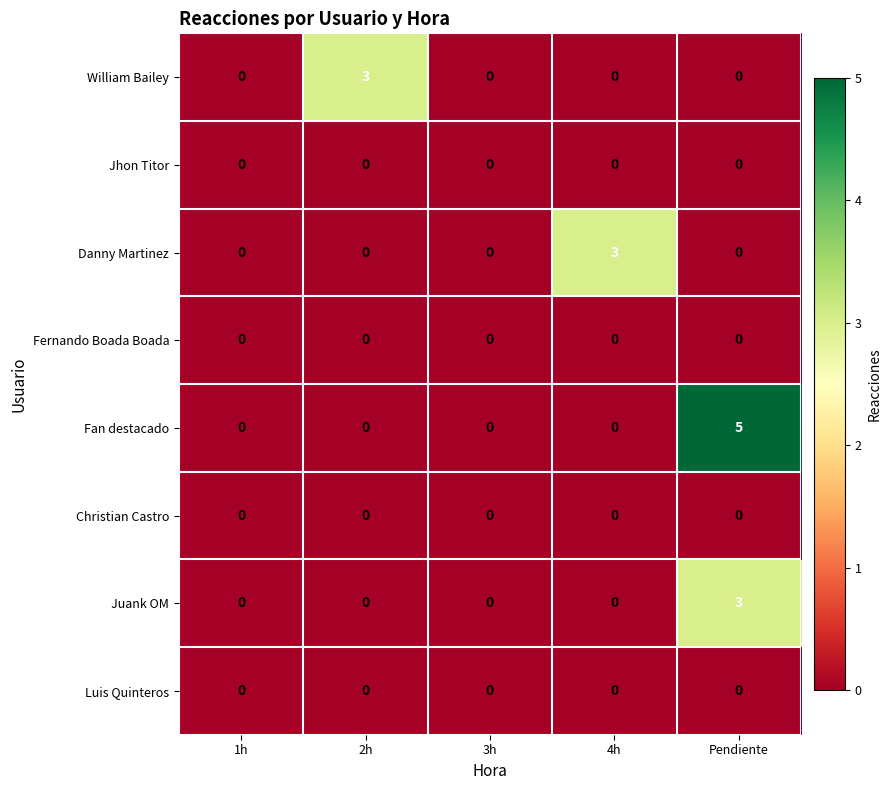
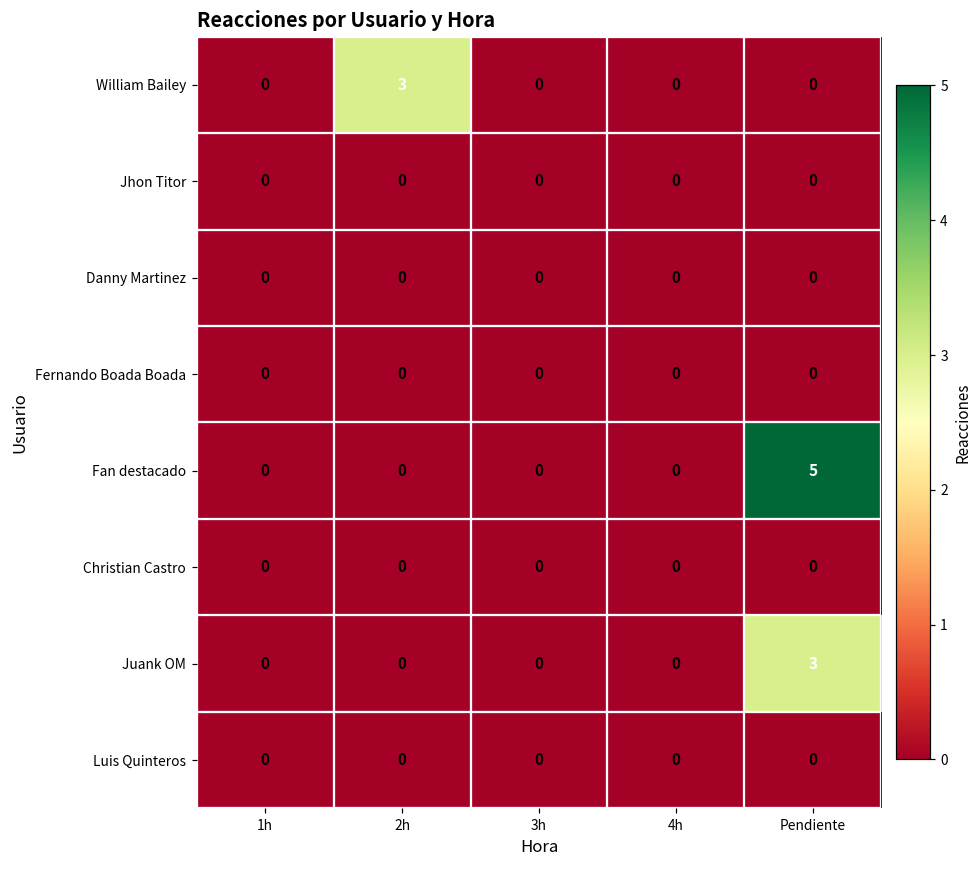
  {
    "William Bailey": {
      "1h": 0,
      "2h": 3,
      "3h": 0,
      "4h": 0,
      "Pendiente": 0
    },
    "Jhon Titor": {
      "1h": 0,
      "2h": 0,
      "3h": 0,
      "4h": 0,
      "Pendiente": 0
    },
    "Danny Martinez": {
      "1h": 0,
      "2h": 0,
      "3h": 0,
-     "4h": 3,
+     "4h": 0,
      "Pendiente": 0
    },
    "Fernando Boada Boada": {
      "1h": 0,
      "2h": 0,
      "3h": 0,
      "4h": 0,
      "Pendiente": 0
    },
    "Fan destacado": {
      "1h": 0,
      "2h": 0,
      "3h": 0,
      "4h": 0,
      "Pendiente": 5
    },
    "Christian Castro": {
      "1h": 0,
      "2h": 0,
      "3h": 0,
      "4h": 0,
      "Pendiente": 0
    },
    "Juank OM": {
      "1h": 0,
      "2h": 0,
      "3h": 0,
      "4h": 0,
      "Pendiente": 3
    },
    "Luis Quinteros": {
      "1h": 0,
      "2h": 0,
      "3h": 0,
      "4h": 0,
      "Pendiente": 0
    }
  }
